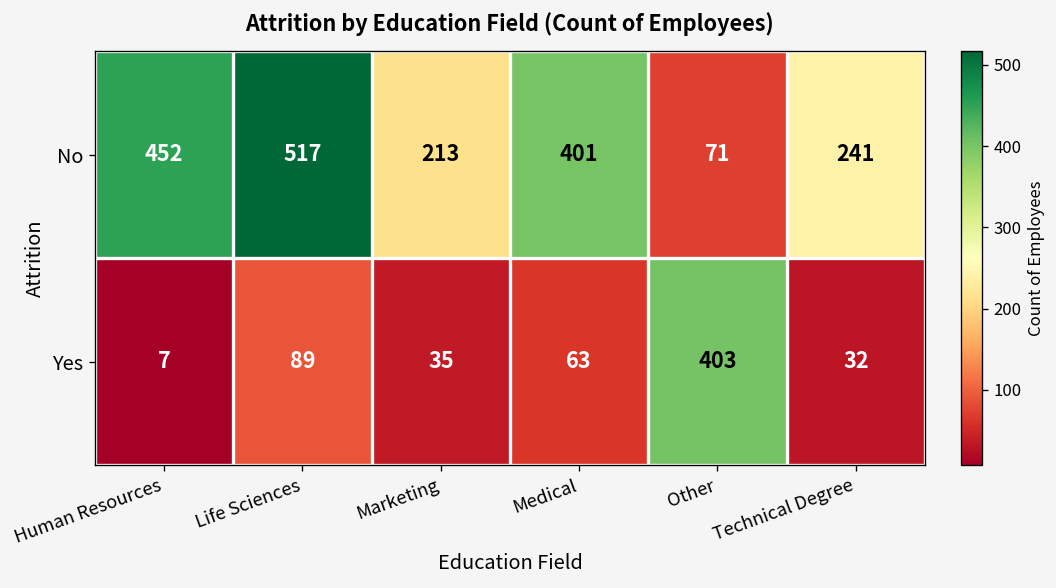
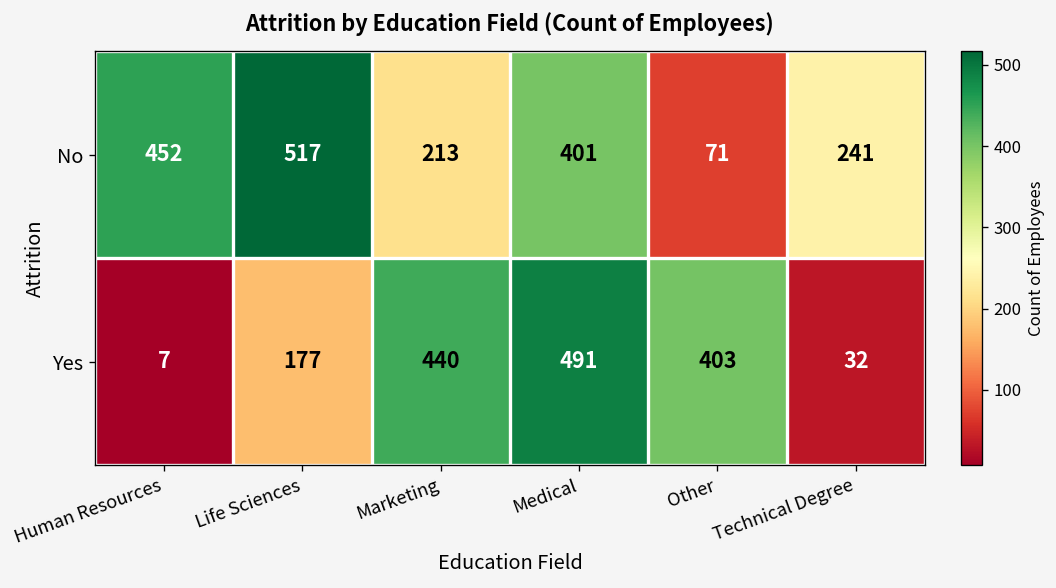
  {
    "No": {
      "Human Resources": 452,
      "Life Sciences": 517,
      "Marketing": 213,
      "Medical": 401,
      "Other": 71,
      "Technical Degree": 241
    },
    "Yes": {
      "Human Resources": 7,
-     "Life Sciences": 89,
-     "Marketing": 35,
-     "Medical": 63,
+     "Life Sciences": 177,
+     "Marketing": 440,
+     "Medical": 491,
      "Other": 403,
      "Technical Degree": 32
    }
  }
